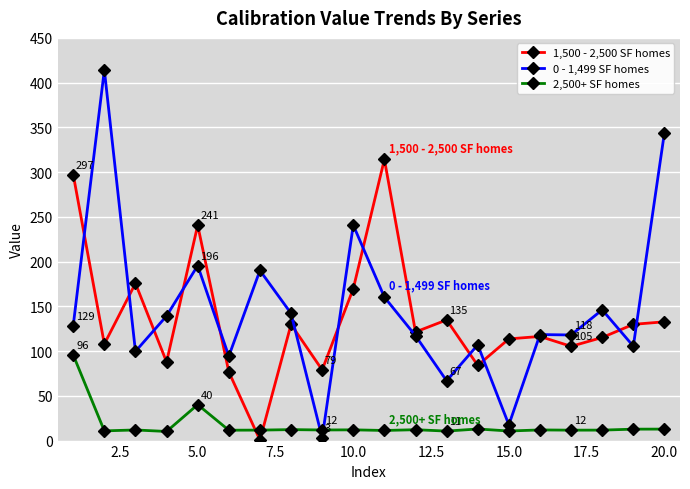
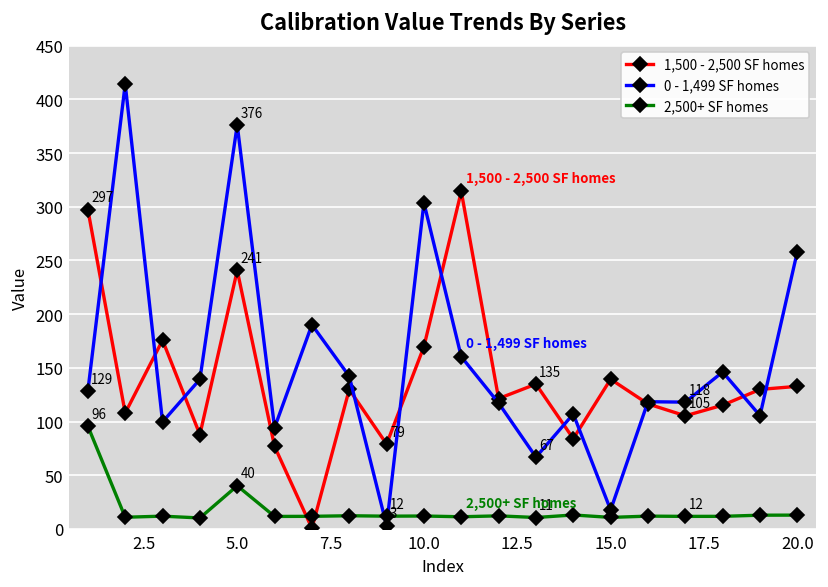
  {
    "1,500 - 2,500 SF homes": {
      "10.0": 170,
-     "15.0": 110,
+     "15.0": 140,
      "20.0": 130
    },
    "0 - 1,499 SF homes": {
-     "5.0": 196,
-     "10.0": 240,
-     "20.0": 340
+     "5.0": 376,
+     "10.0": 300,
+     "20.0": 260
    },
    "2,500+ SF homes": {
      "5.0": 40
    }
  }
